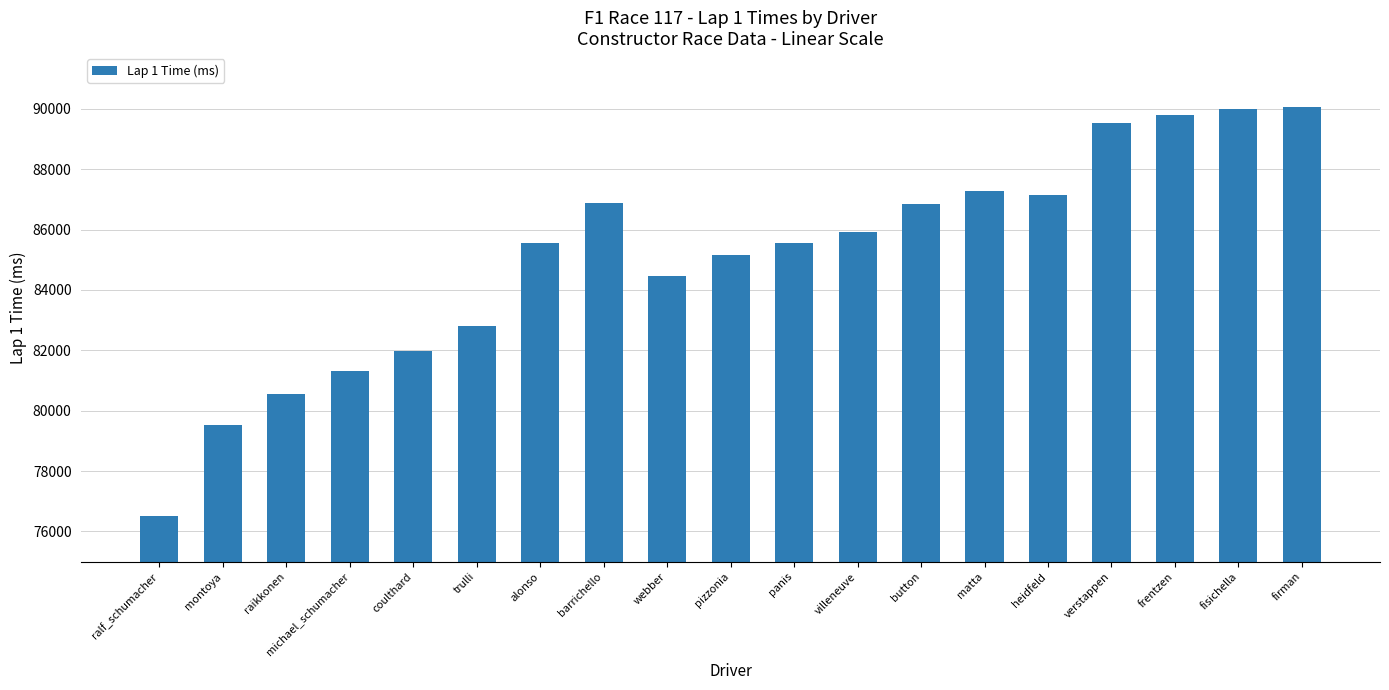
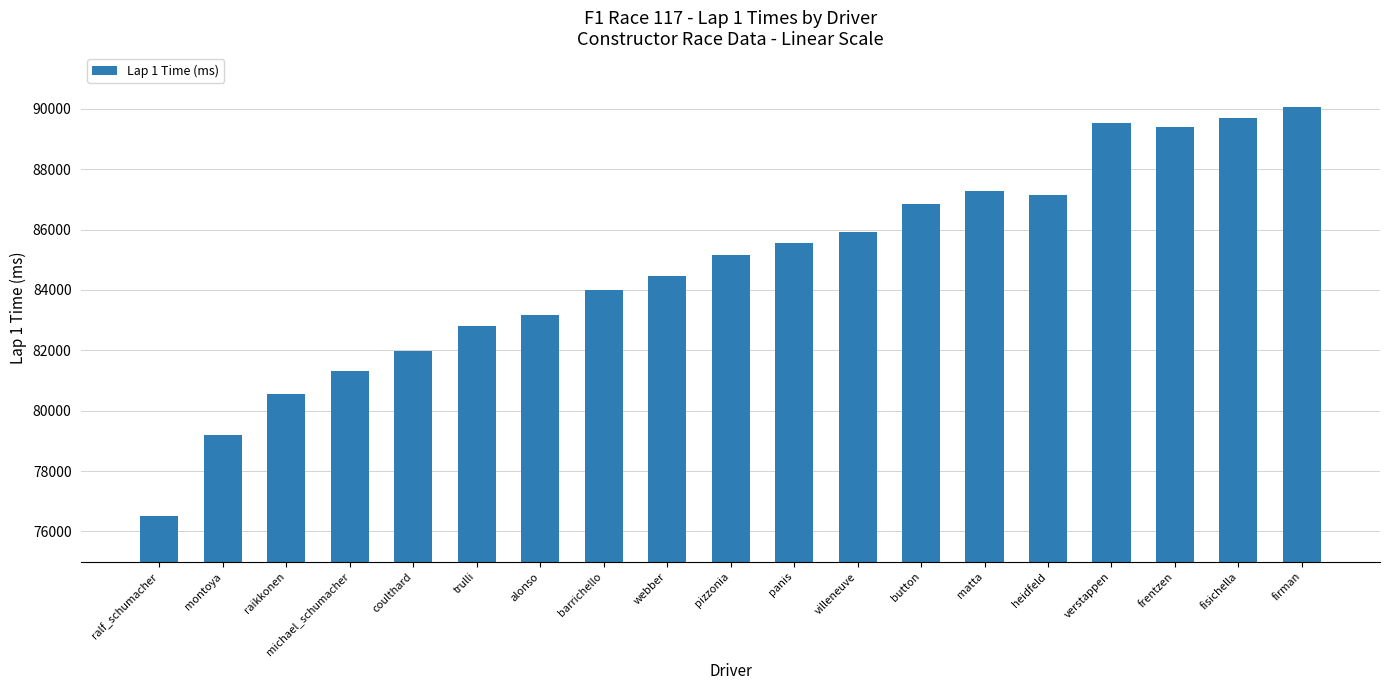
  {
    "ralf_schumacher": 76500,
-   "montoya": 79500,
+   "montoya": 79200,
    "raikkonen": 80600,
    "michael_schumacher": 81300,
    "coulthard": 82000,
    "trulli": 82800,
-   "alonso": 85600,
-   "barrichello": 86900,
+   "alonso": 83200,
+   "barrichello": 84000,
    "webber": 84500,
    "pizzonia": 85200,
    "panis": 85600,
    "villeneuve": 85900,
    "button": 86900,
    "matta": 87300,
    "heidfeld": 87200,
    "verstappen": 89500,
-   "frentzen": 89800,
-   "fisichella": 90000,
+   "frentzen": 89400,
+   "fisichella": 89700,
    "firman": 90000
  }
